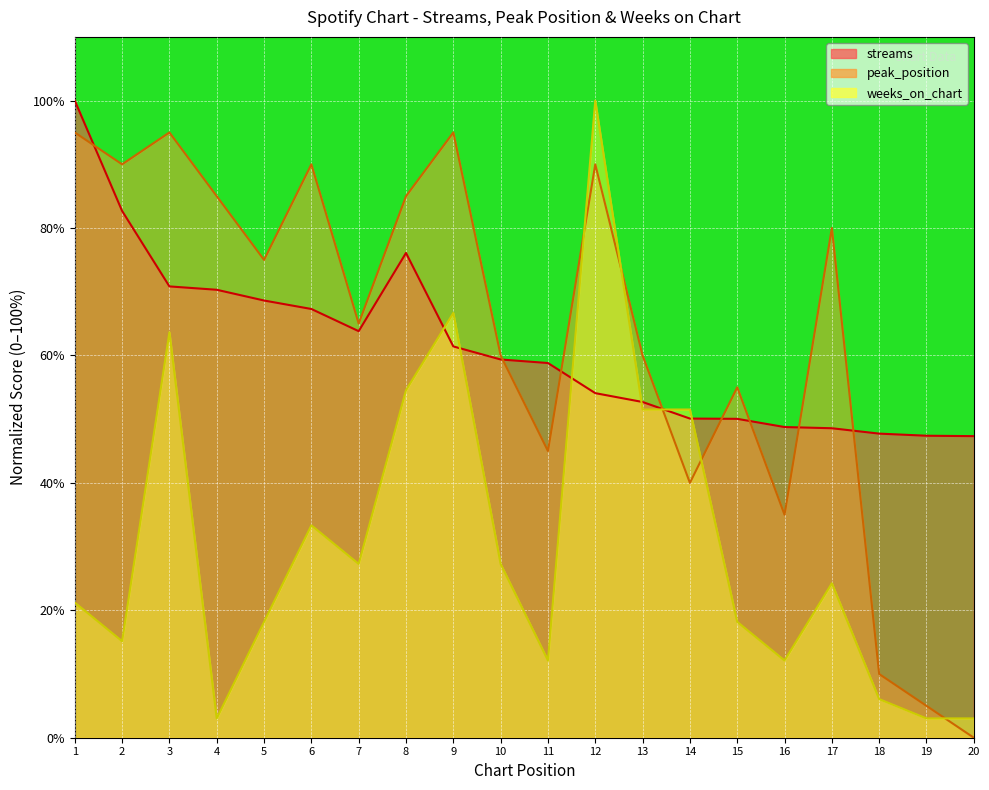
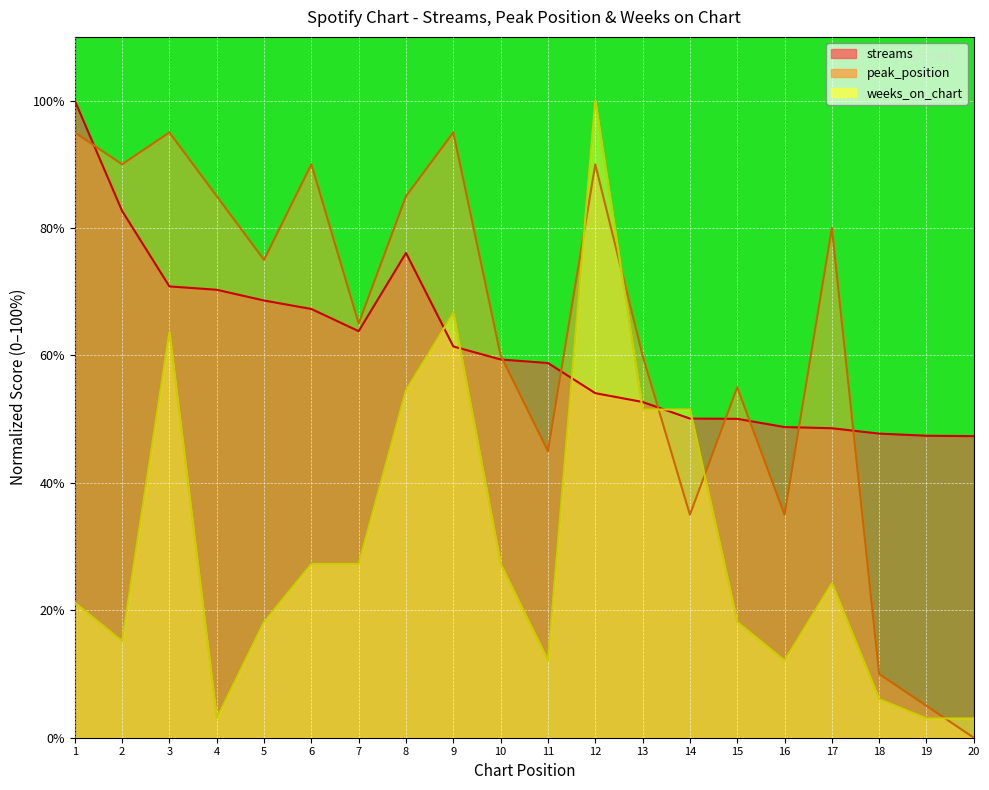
  {
    "streams": {
      "1": "100%",
      "2": "83%",
      "3": "71%",
      "4": "70%",
      "5": "69%",
      "6": "67%",
      "7": "64%",
      "8": "76%",
      "9": "61%",
      "10": "59%",
      "11": "59%",
      "12": "54%",
      "13": "53%",
      "14": "50%",
      "15": "50%",
      "16": "49%",
      "17": "49%",
      "18": "48%",
      "19": "47%",
      "20": "47%"
    },
    "peak_position": {
      "1": "95%",
      "2": "90%",
      "3": "95%",
      "4": "85%",
      "5": "75%",
      "6": "90%",
      "7": "65%",
      "8": "85%",
      "9": "95%",
      "10": "60%",
      "11": "45%",
      "12": "90%",
      "13": "60%",
-     "14": "40%",
+     "14": "35%",
      "15": "55%",
      "16": "35%",
      "17": "80%",
      "18": "10%",
      "19": "5%",
      "20": "0%"
    },
    "weeks_on_chart": {
      "1": "21%",
      "2": "15%",
      "3": "64%",
      "4": "3%",
      "5": "18%",
-     "6": "33%",
+     "6": "27%",
      "7": "27%",
      "8": "55%",
      "9": "67%",
      "10": "27%",
      "11": "12%",
      "12": "100%",
      "13": "52%",
      "14": "52%",
      "15": "18%",
      "16": "12%",
      "17": "24%",
      "18": "6%",
      "19": "3%",
      "20": "3%"
    }
  }
